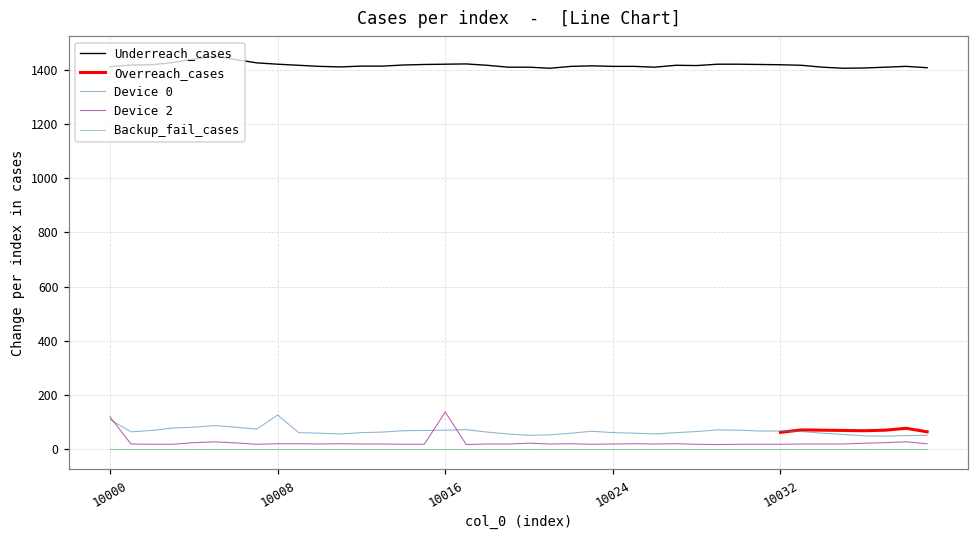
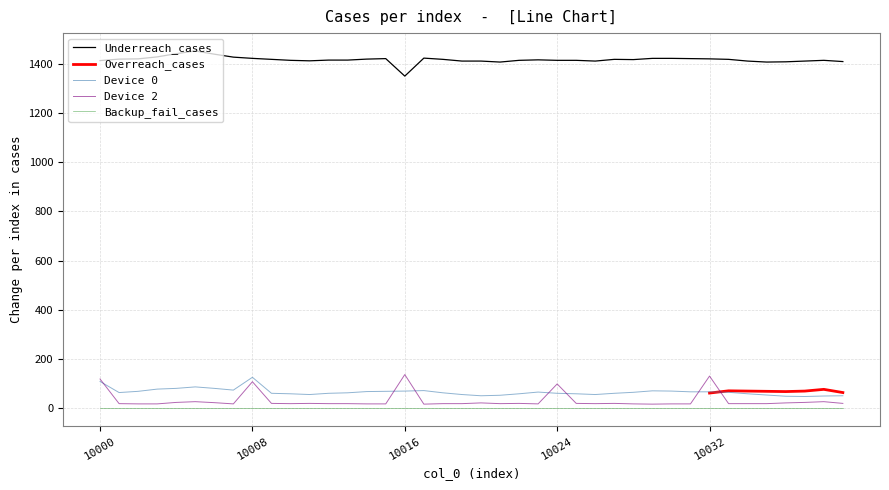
  {
    "Underreach_cases": {
      "10008": 1420,
-     "10016": 1420,
+     "10016": 1350,
      "10024": 1410,
      "10032": 1420
    },
    "Device 0": {
      "10008": 130,
      "10016": 70,
      "10024": 60
    },
    "Device 2": {
-     "10008": 20,
+     "10008": 110,
      "10016": 140,
-     "10024": 20,
-     "10032": 20
+     "10024": 100,
+     "10032": 130
    },
    "Backup_fail_cases": {
      "10000": 0,
      "10008": 0,
      "10016": 0,
      "10024": 0,
      "10032": 0
    }
  }
